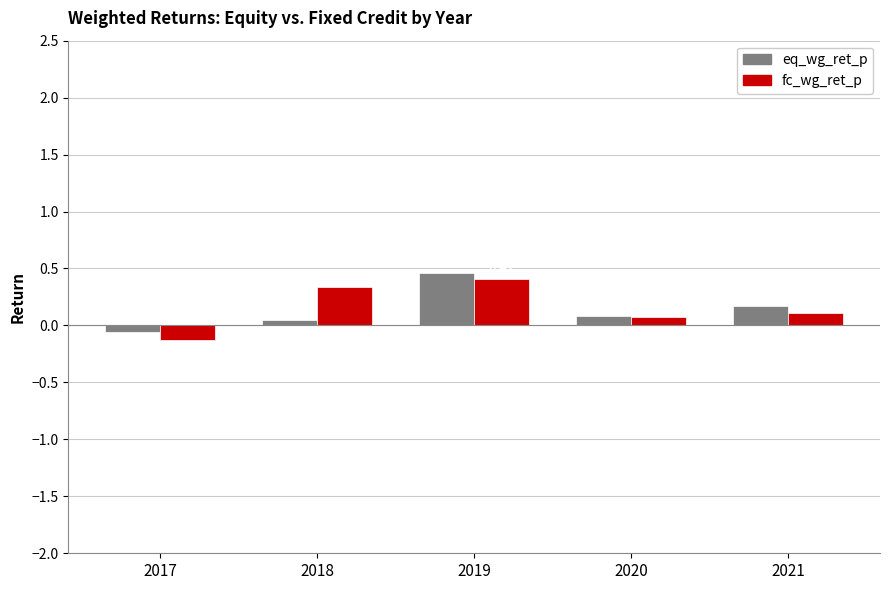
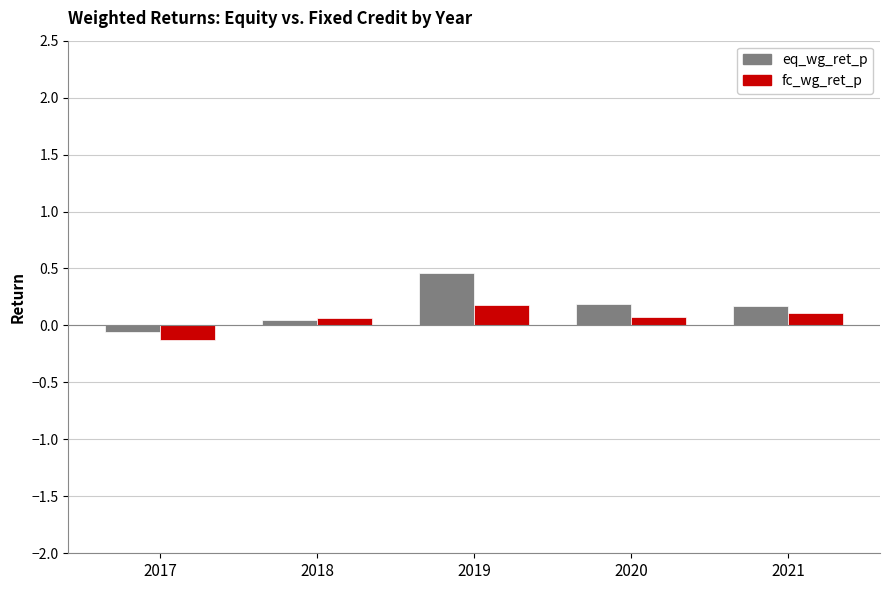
  {
    "eq_wg_ret_p": {
      "2017": -0.06,
      "2018": 0.04,
      "2019": 0.46,
-     "2020": 0.09,
+     "2020": 0.19,
      "2021": 0.17
    },
    "fc_wg_ret_p": {
      "2017": -0.13,
-     "2018": 0.34,
-     "2019": 0.41,
+     "2018": 0.06,
+     "2019": 0.18,
      "2020": 0.07,
      "2021": 0.11
    }
  }
